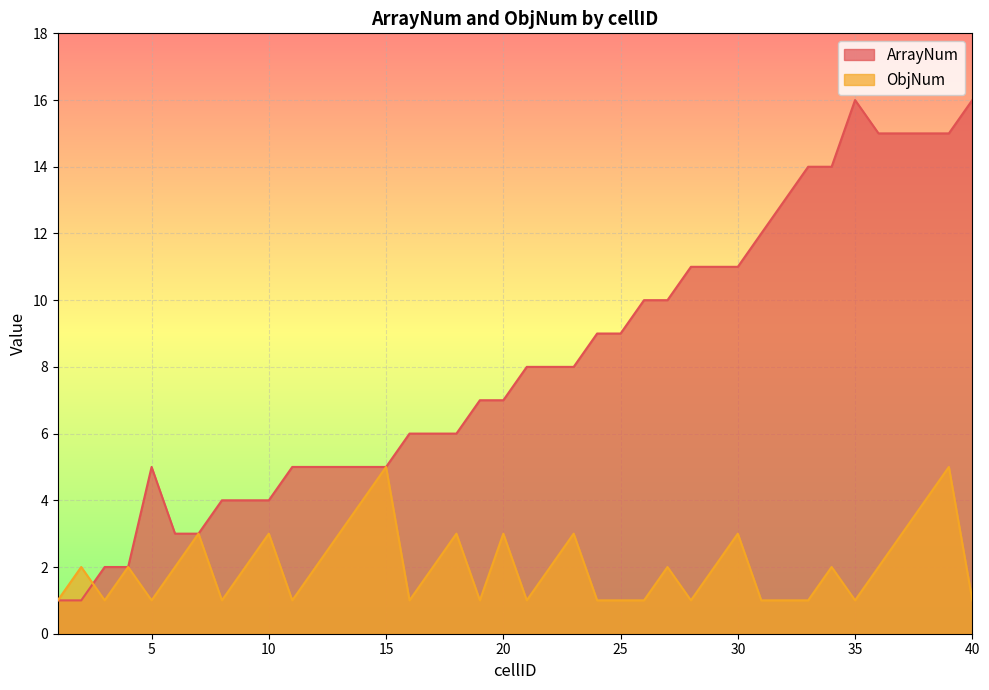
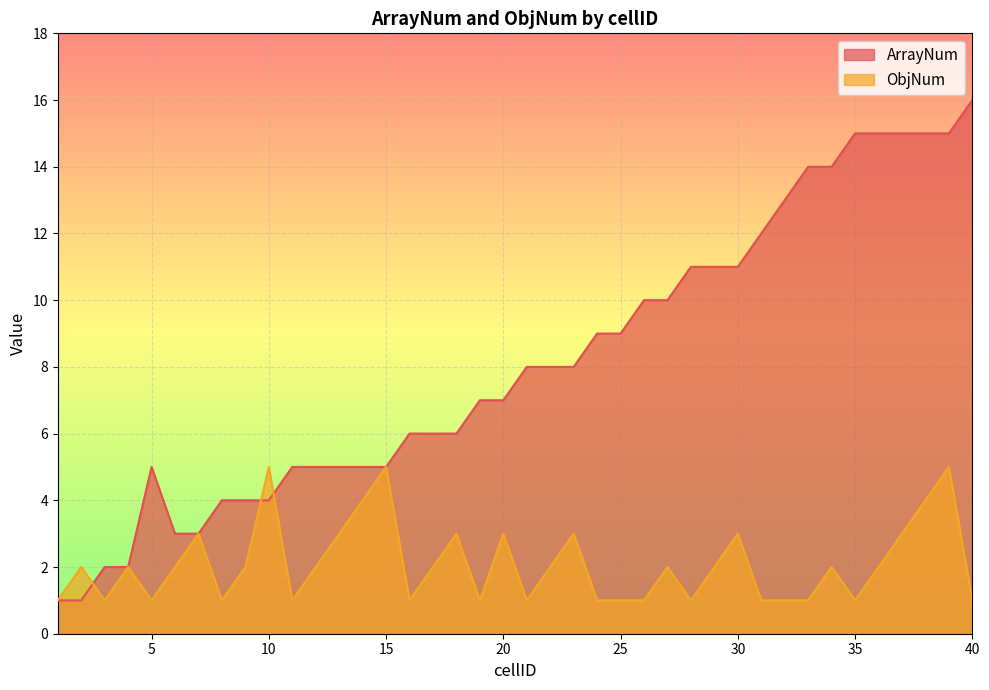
  {
    "ArrayNum": {
      "5": 5,
      "10": 4,
      "20": 7,
      "25": 9,
      "30": 11,
-     "35": 16,
+     "35": 15,
      "40": 16
    },
    "ObjNum": {
      "5": 1,
-     "10": 3,
+     "10": 5,
      "20": 3,
      "25": 1,
      "30": 3,
      "35": 1,
      "40": 1
    }
  }
